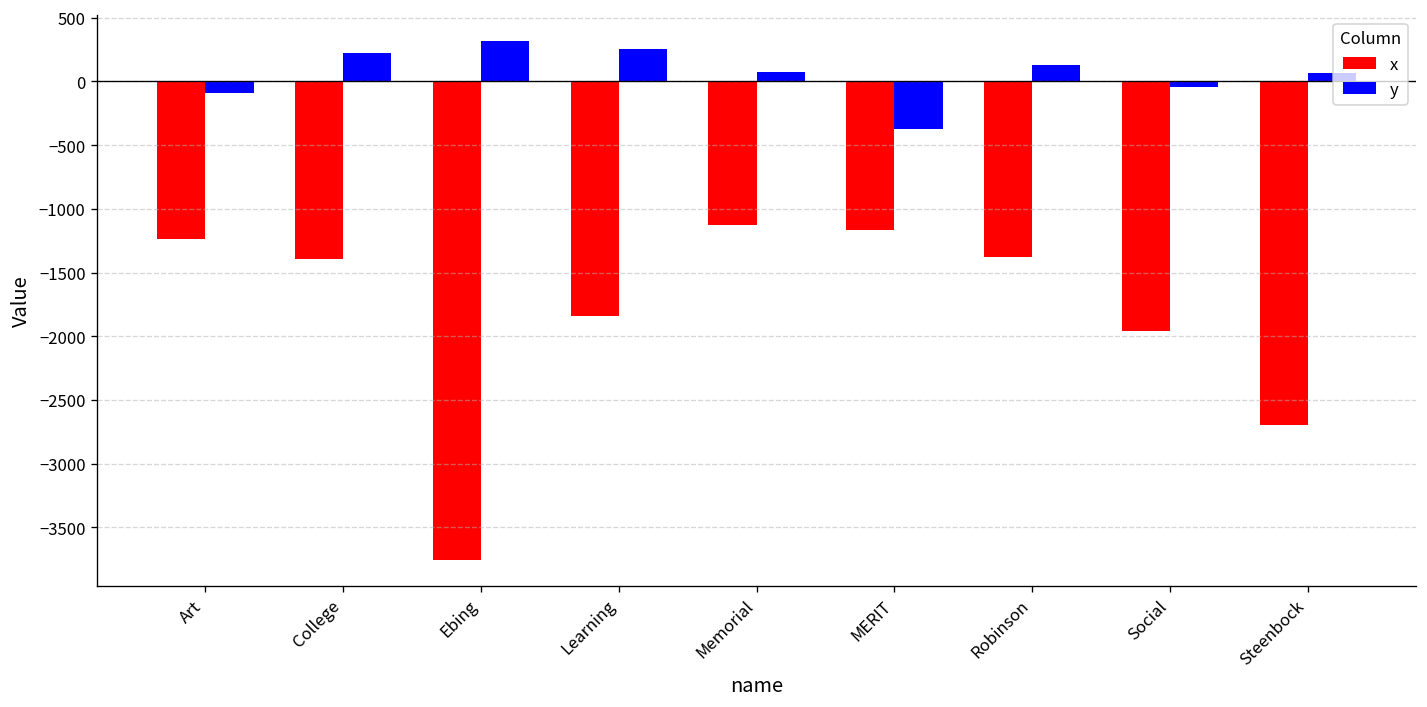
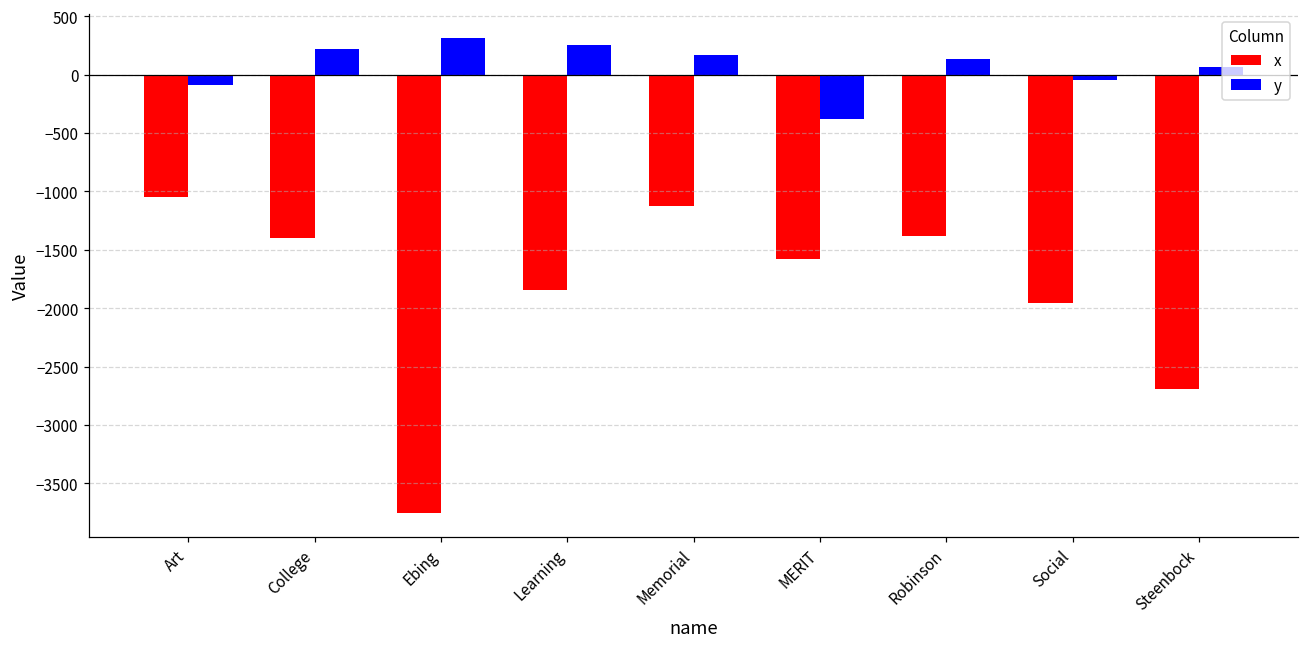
  {
    "x": {
-     "Art": -1240,
+     "Art": -1050,
      "College": -1400,
      "Ebing": -3750,
      "Learning": -1840,
      "Memorial": -1120,
-     "MERIT": -1160,
+     "MERIT": -1580,
      "Robinson": -1380,
      "Social": -1960,
      "Steenbock": -2690
    },
    "y": {
      "Art": -90,
      "College": 220,
      "Ebing": 310,
      "Learning": 260,
-     "Memorial": 70,
+     "Memorial": 160,
      "MERIT": -380,
      "Robinson": 130,
      "Social": -40,
      "Steenbock": 70
    }
  }
